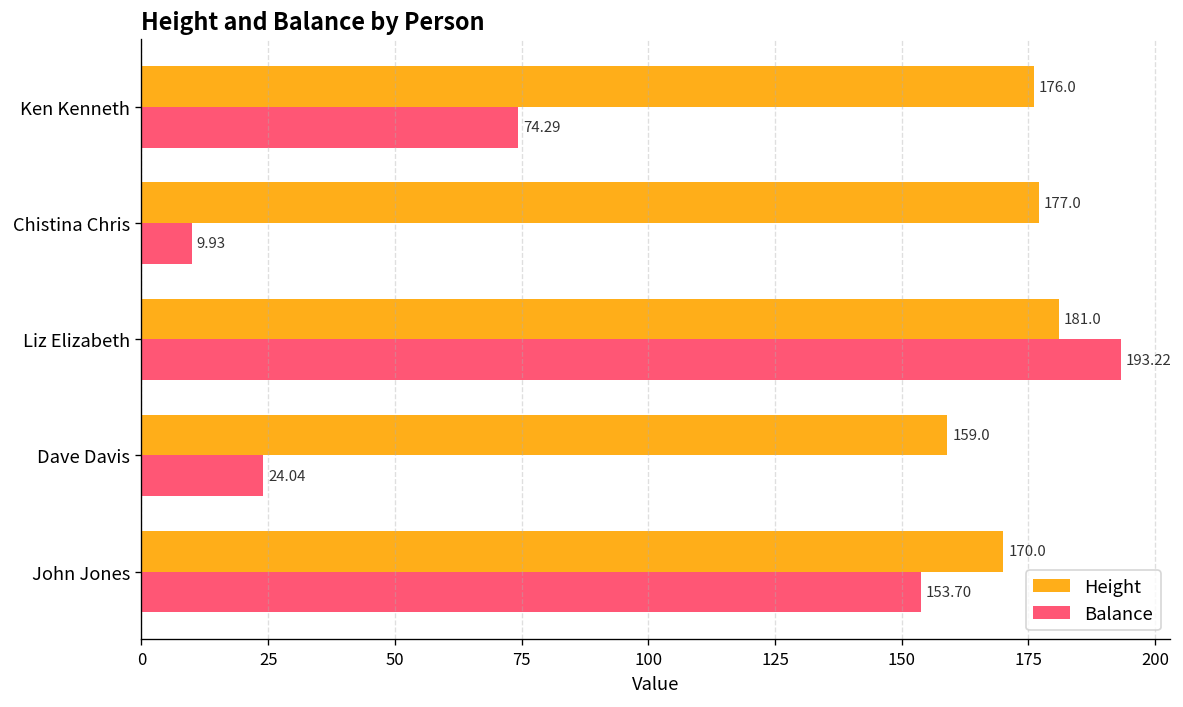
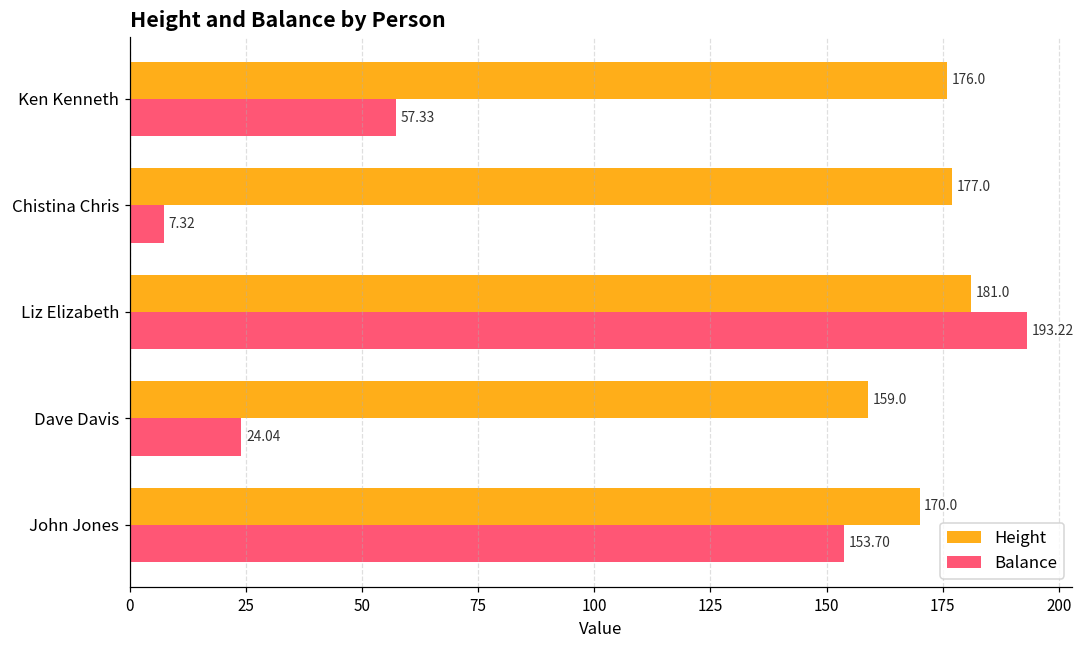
  {
    "Height": {
      "Ken Kenneth": 176.0,
      "Chistina Chris": 177.0,
      "Liz Elizabeth": 181.0,
      "Dave Davis": 159.0,
      "John Jones": 170.0
    },
    "Balance": {
-     "Ken Kenneth": 74.29,
-     "Chistina Chris": 9.93,
+     "Ken Kenneth": 57.33,
+     "Chistina Chris": 7.32,
      "Liz Elizabeth": 193.22,
      "Dave Davis": 24.04,
      "John Jones": 153.70
    }
  }
